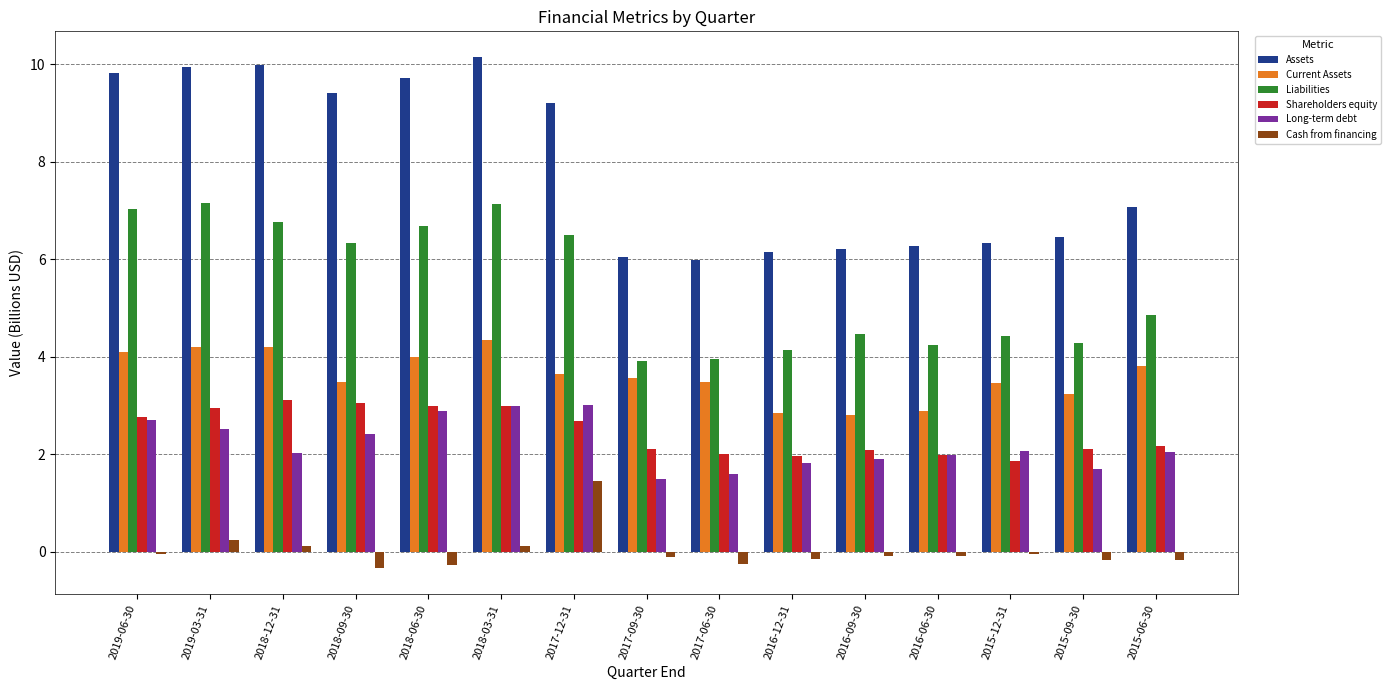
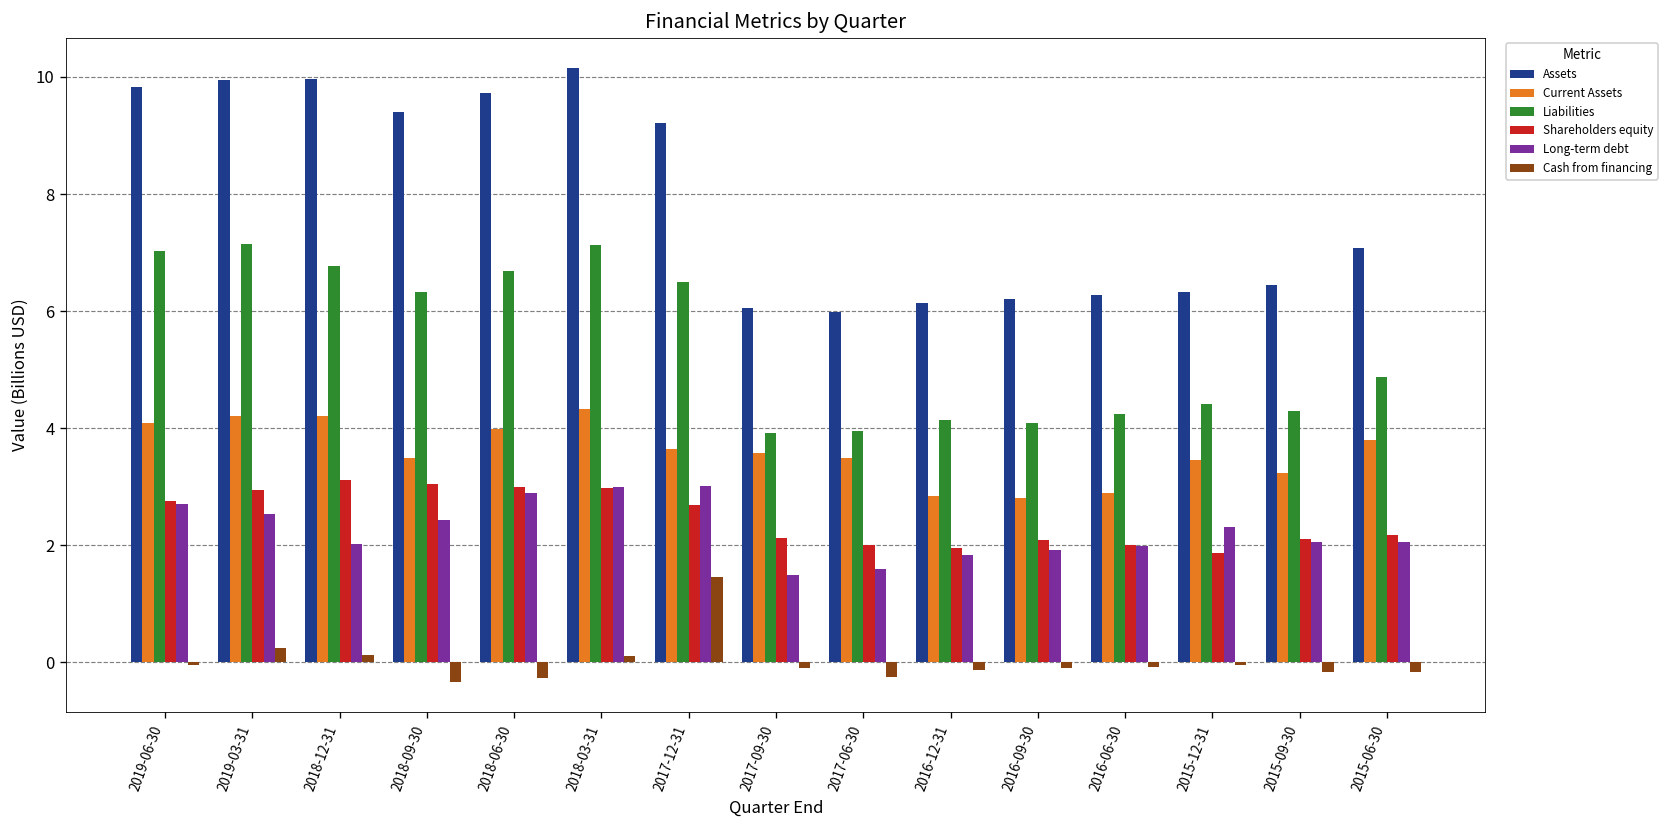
  {
    "Assets": {
      "2019-06-30": 9.8,
      "2019-03-31": 9.9,
      "2018-12-31": 10.0,
      "2018-09-30": 9.4,
      "2018-06-30": 9.7,
      "2018-03-31": 10.1,
      "2017-12-31": 9.2,
      "2017-09-30": 6.1,
      "2017-06-30": 6.0,
      "2016-12-31": 6.1,
      "2016-09-30": 6.2,
      "2016-06-30": 6.3,
      "2015-12-31": 6.3,
      "2015-09-30": 6.4,
      "2015-06-30": 7.1
    },
    "Current Assets": {
      "2019-06-30": 4.1,
      "2019-03-31": 4.2,
      "2018-12-31": 4.2,
      "2018-09-30": 3.5,
      "2018-06-30": 4.0,
      "2018-03-31": 4.3,
      "2017-12-31": 3.7,
      "2017-09-30": 3.6,
      "2017-06-30": 3.5,
      "2016-12-31": 2.8,
      "2016-09-30": 2.8,
      "2016-06-30": 2.9,
      "2015-12-31": 3.5,
      "2015-09-30": 3.2,
      "2015-06-30": 3.8
    },
    "Liabilities": {
      "2019-06-30": 7.0,
      "2019-03-31": 7.2,
      "2018-12-31": 6.8,
      "2018-09-30": 6.3,
      "2018-06-30": 6.7,
      "2018-03-31": 7.1,
      "2017-12-31": 6.5,
      "2017-09-30": 3.9,
      "2017-06-30": 4.0,
      "2016-12-31": 4.1,
-     "2016-09-30": 4.5,
+     "2016-09-30": 4.1,
      "2016-06-30": 4.2,
      "2015-12-31": 4.4,
      "2015-09-30": 4.3,
      "2015-06-30": 4.9
    },
    "Shareholders equity": {
      "2019-06-30": 2.8,
      "2019-03-31": 2.9,
      "2018-12-31": 3.1,
      "2018-09-30": 3.0,
      "2018-06-30": 3.0,
      "2018-03-31": 3.0,
      "2017-12-31": 2.7,
      "2017-09-30": 2.1,
      "2017-06-30": 2.0,
      "2016-12-31": 2.0,
      "2016-09-30": 2.1,
      "2016-06-30": 2.0,
      "2015-12-31": 1.9,
      "2015-09-30": 2.1,
      "2015-06-30": 2.2
    },
    "Long-term debt": {
      "2019-06-30": 2.7,
      "2019-03-31": 2.5,
      "2018-12-31": 2.0,
      "2018-09-30": 2.4,
      "2018-06-30": 2.9,
      "2018-03-31": 3.0,
      "2017-12-31": 3.0,
      "2017-09-30": 1.5,
      "2017-06-30": 1.6,
      "2016-12-31": 1.8,
      "2016-09-30": 1.9,
      "2016-06-30": 2.0,
-     "2015-12-31": 2.1,
-     "2015-09-30": 1.7,
+     "2015-12-31": 2.3,
+     "2015-09-30": 2.0,
      "2015-06-30": 2.1
    },
    "Cash from financing": {
      "2019-03-31": 0.3,
      "2018-12-31": 0.1,
      "2018-09-30": -0.3,
      "2018-06-30": -0.3,
      "2018-03-31": 0.1,
      "2017-12-31": 1.5,
      "2017-09-30": -0.1,
      "2017-06-30": -0.2,
      "2016-12-31": -0.1,
      "2016-09-30": -0.1,
      "2016-06-30": -0.1,
      "2015-09-30": -0.2,
      "2015-06-30": -0.2
    }
  }
